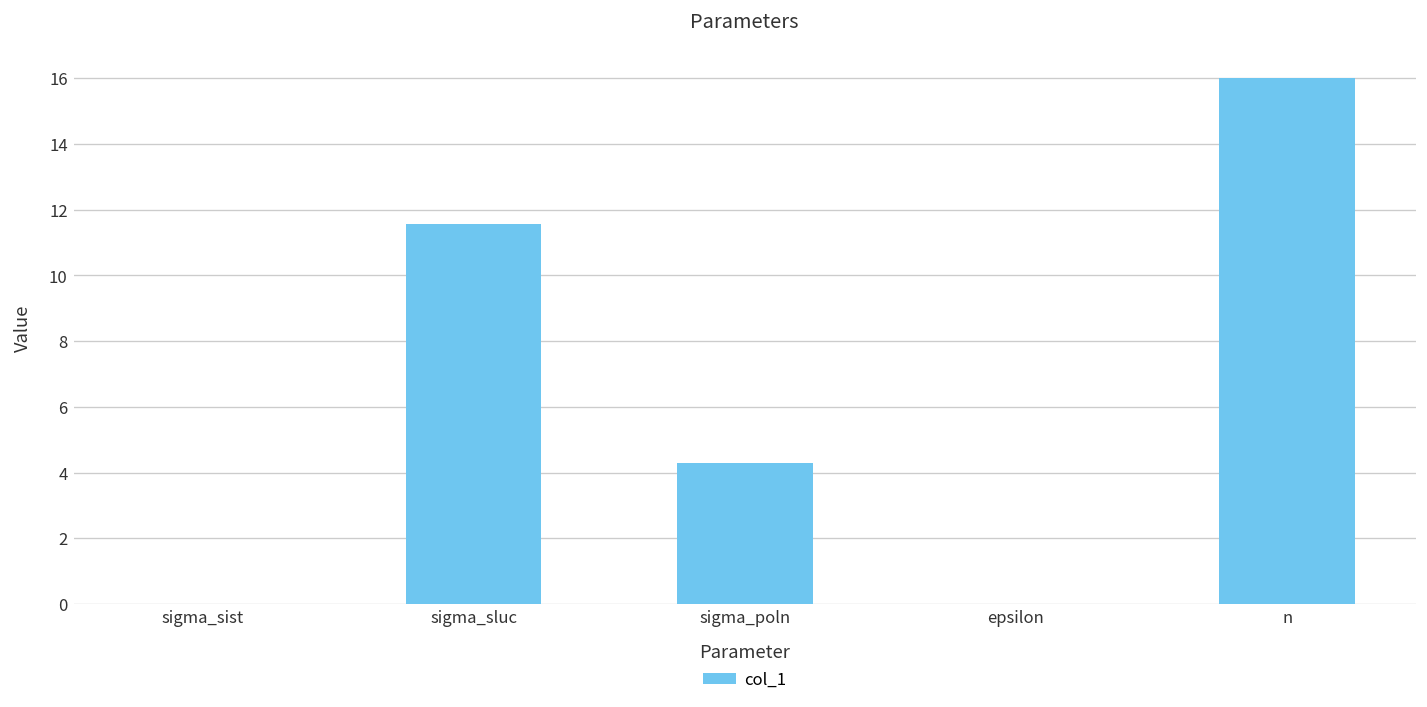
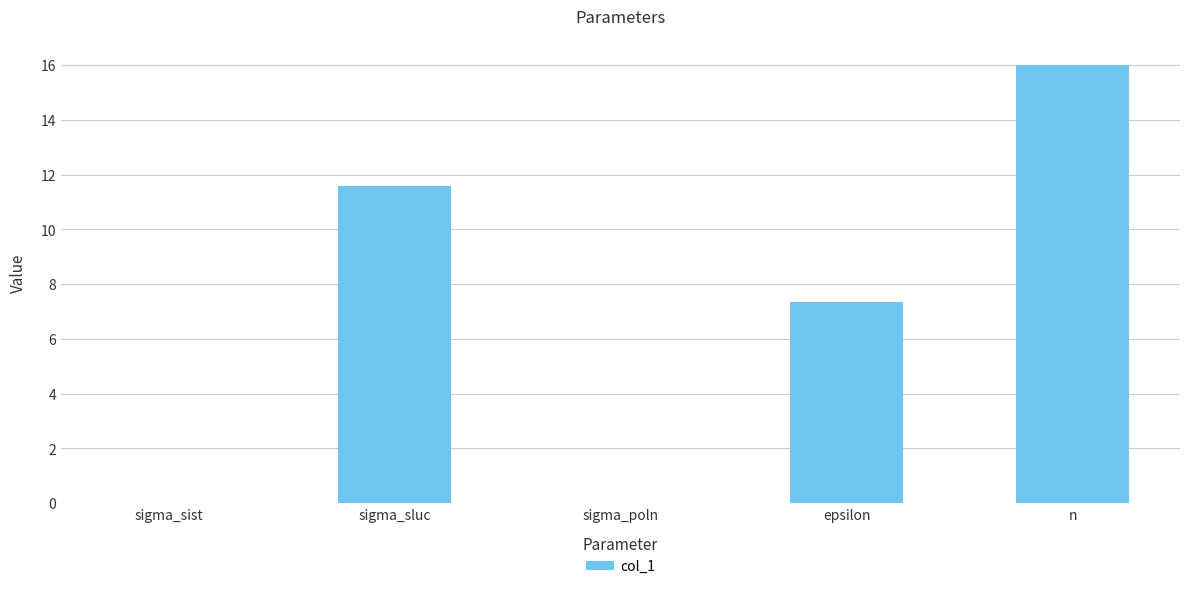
  {
    "sigma_sluc": 11.6,
-   "sigma_poln": 4.3,
-   "epsilon": 0.0,
+   "sigma_poln": 0.0,
+   "epsilon": 7.4,
    "n": 16.0
  }
